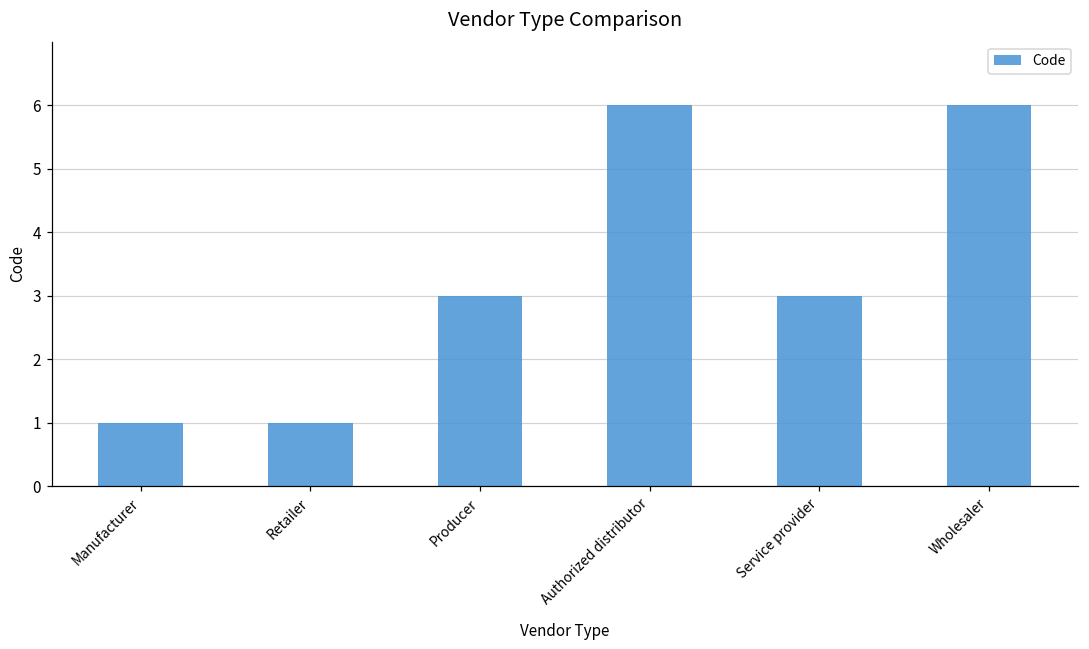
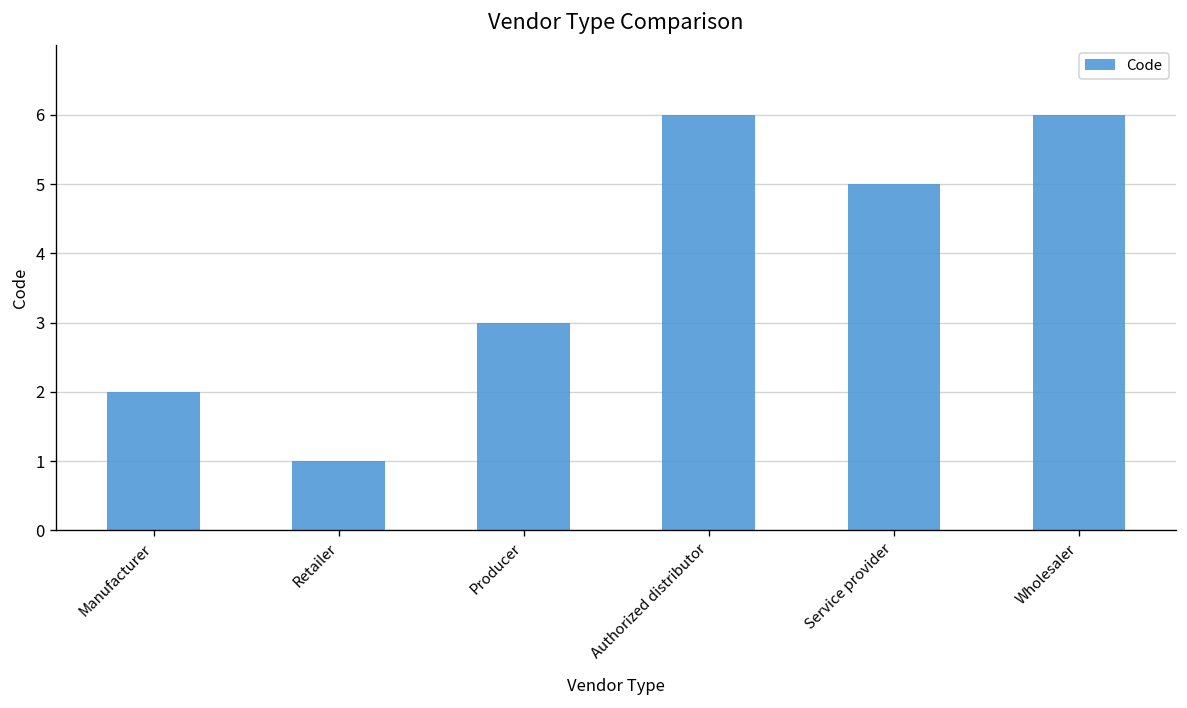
  {
-   "Manufacturer": 1,
+   "Manufacturer": 2,
    "Retailer": 1,
    "Producer": 3,
    "Authorized distributor": 6,
-   "Service provider": 3,
+   "Service provider": 5,
    "Wholesaler": 6
  }
